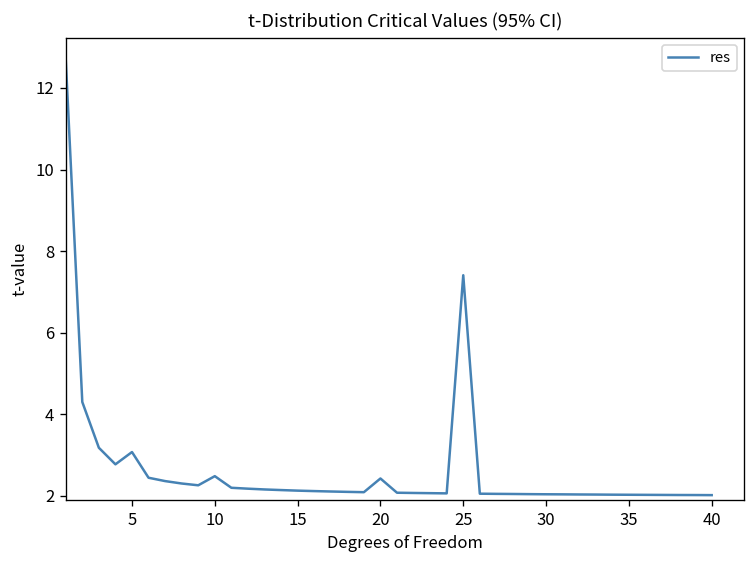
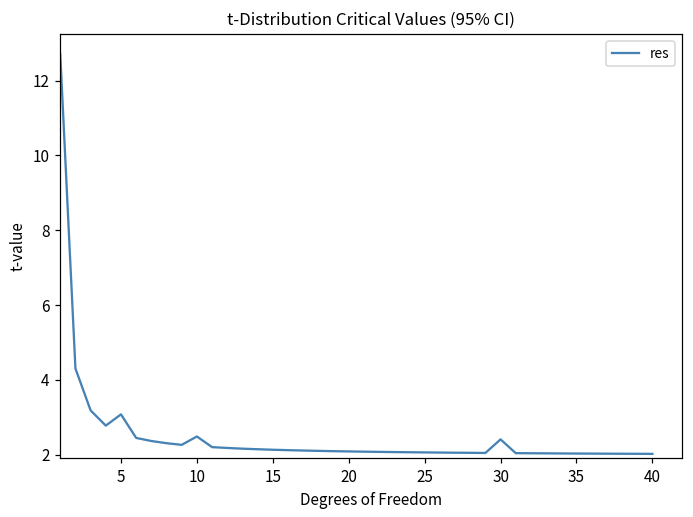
  {
    "5": 3.1,
    "10": 2.5,
    "15": 2.1,
-   "20": 2.4,
-   "25": 7.4,
-   "30": 2.0,
+   "20": 2.1,
+   "25": 2.1,
+   "30": 2.4,
    "35": 2.0,
    "40": 2.0
  }
